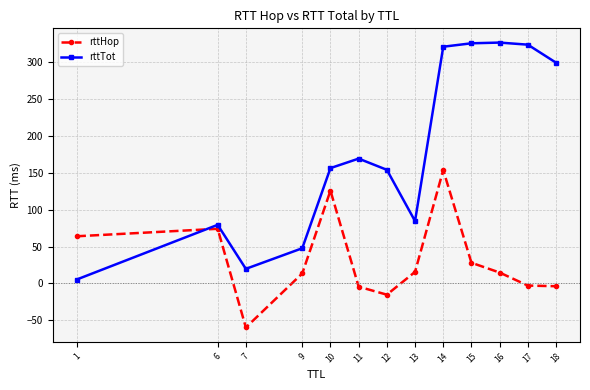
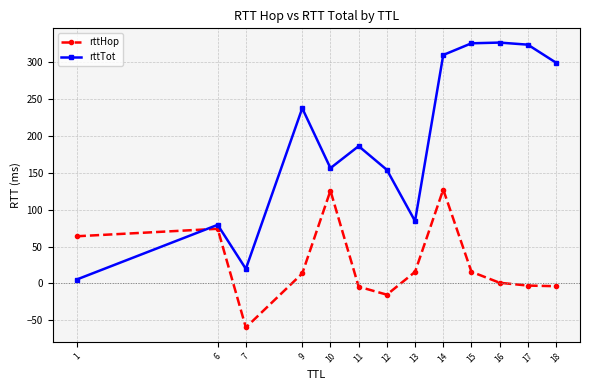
  {
    "rttHop": {
      "1": 60,
      "6": 70,
      "7": -60,
      "9": 10,
      "10": 130,
      "11": 0,
      "12": -20,
      "13": 20,
-     "14": 150,
-     "15": 30,
-     "16": 10,
+     "14": 130,
+     "15": 20,
+     "16": 0,
      "17": 0,
      "18": 0
    },
    "rttTot": {
      "1": 10,
      "6": 80,
      "7": 20,
-     "9": 50,
+     "9": 240,
      "10": 160,
-     "11": 170,
+     "11": 190,
      "12": 150,
      "13": 80,
-     "14": 320,
+     "14": 310,
      "15": 330,
      "16": 330,
      "17": 320,
      "18": 300
    }
  }
